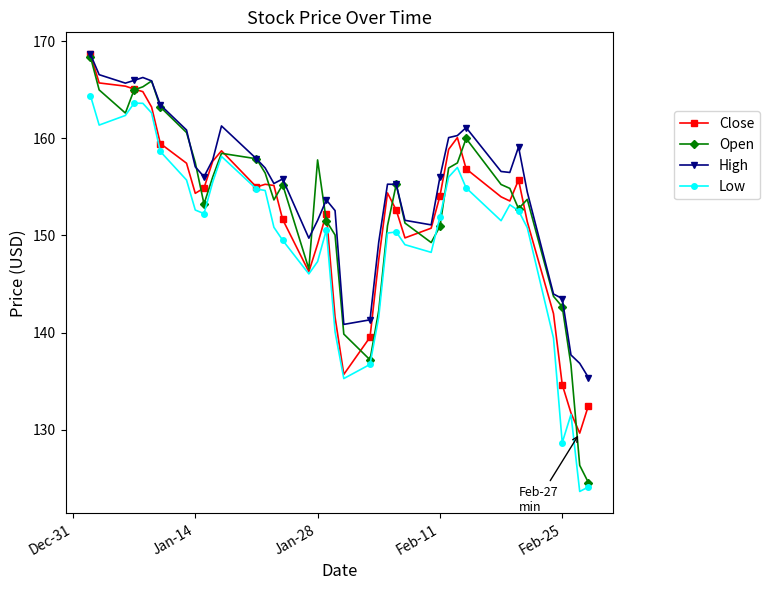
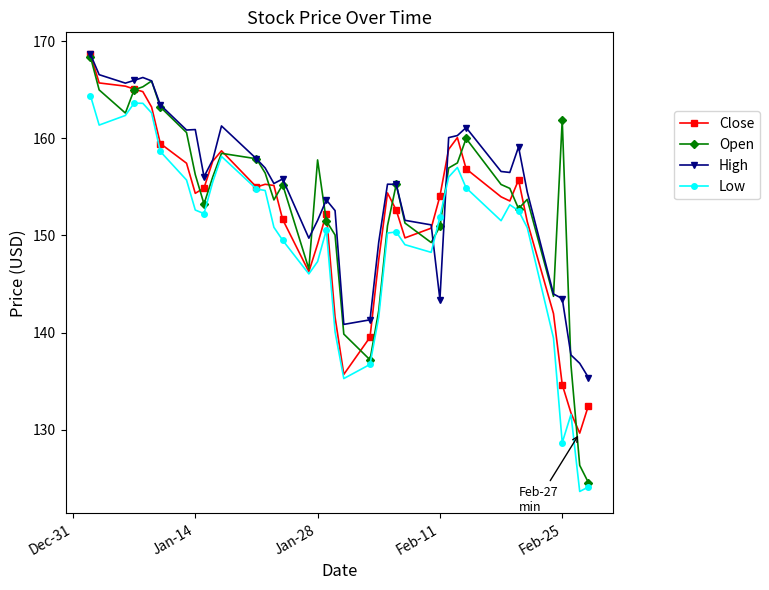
  {
    "Close": {
      "Jan-14": 154,
      "Jan-28": 149,
      "Feb-11": 154,
      "Feb-25": 135
    },
    "Open": {
-     "Jan-14": 158,
+     "Jan-14": 156,
      "Jan-28": 158,
      "Feb-11": 151,
-     "Feb-25": 143
+     "Feb-25": 162
    },
    "High": {
-     "Jan-14": 157,
+     "Jan-14": 161,
      "Jan-28": 152,
-     "Feb-11": 156,
+     "Feb-11": 143,
      "Feb-25": 144
    },
    "Low": {
      "Jan-14": 153,
      "Jan-28": 147,
      "Feb-11": 152,
      "Feb-25": 129
    }
  }
